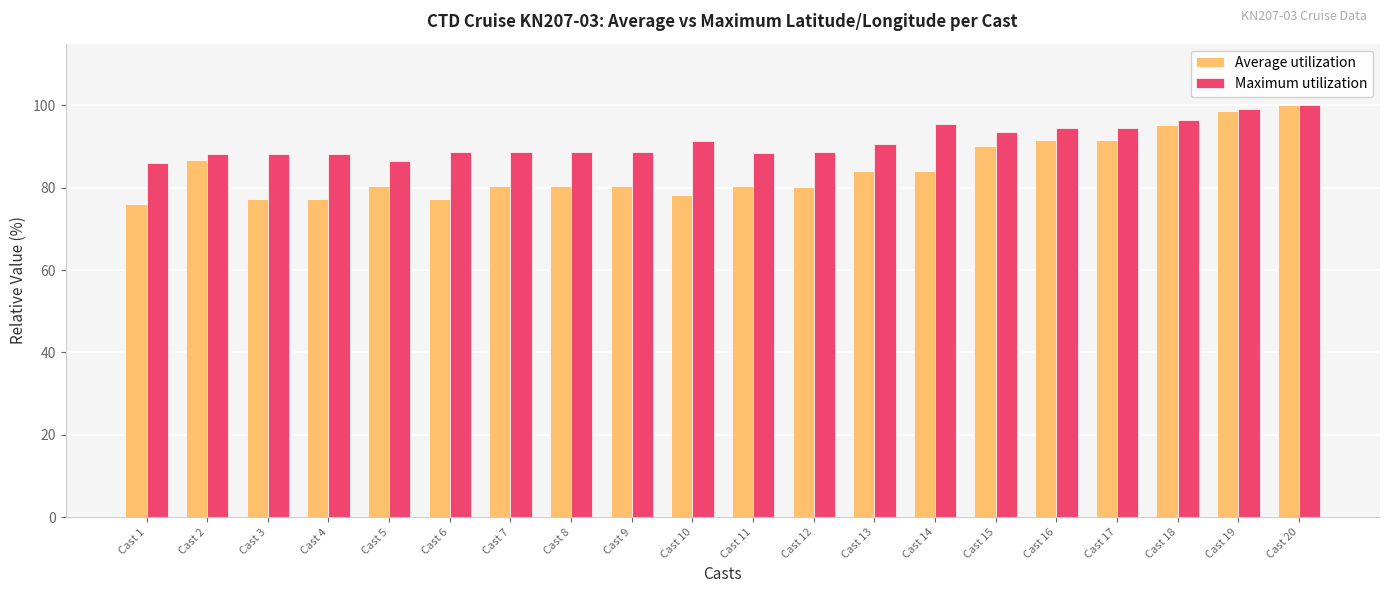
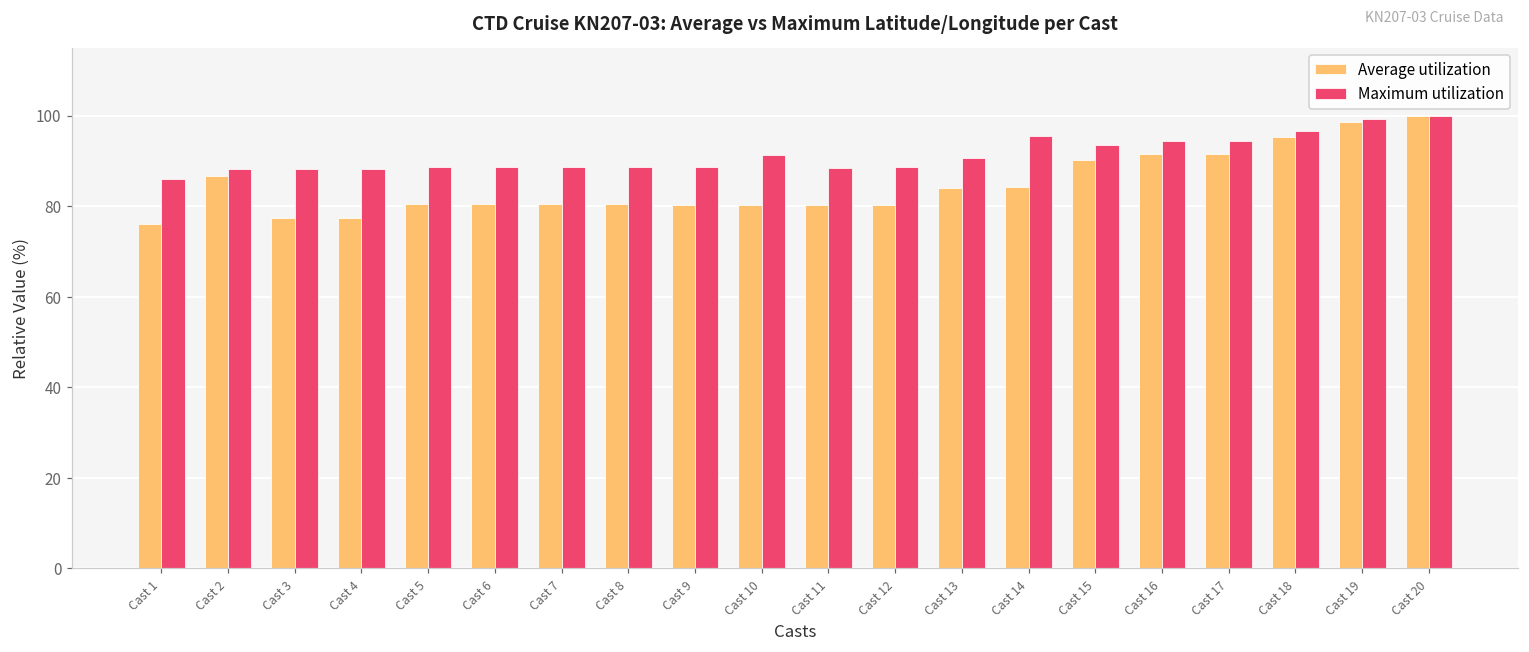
  {
    "Average utilization": {
      "Cast 1": 76,
      "Cast 2": 87,
      "Cast 3": 77,
      "Cast 4": 77,
      "Cast 5": 80,
-     "Cast 6": 77,
+     "Cast 6": 80,
      "Cast 7": 80,
      "Cast 8": 80,
      "Cast 9": 80,
-     "Cast 10": 78,
+     "Cast 10": 80,
      "Cast 11": 80,
      "Cast 12": 80,
      "Cast 13": 84,
      "Cast 14": 84,
      "Cast 15": 90,
      "Cast 16": 92,
      "Cast 17": 92,
      "Cast 18": 95,
      "Cast 19": 99,
      "Cast 20": 100
    },
    "Maximum utilization": {
      "Cast 1": 86,
      "Cast 2": 88,
      "Cast 3": 88,
      "Cast 4": 88,
-     "Cast 5": 87,
+     "Cast 5": 89,
      "Cast 6": 89,
      "Cast 7": 89,
      "Cast 8": 89,
      "Cast 9": 89,
      "Cast 10": 91,
      "Cast 11": 89,
      "Cast 12": 89,
      "Cast 13": 91,
      "Cast 14": 95,
      "Cast 15": 94,
      "Cast 16": 94,
      "Cast 17": 94,
      "Cast 18": 97,
      "Cast 19": 99,
      "Cast 20": 100
    }
  }
